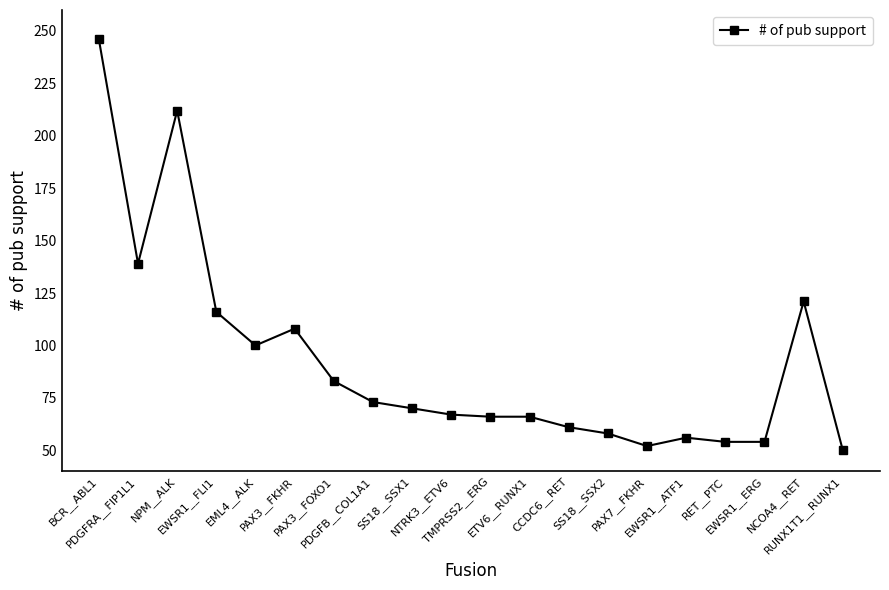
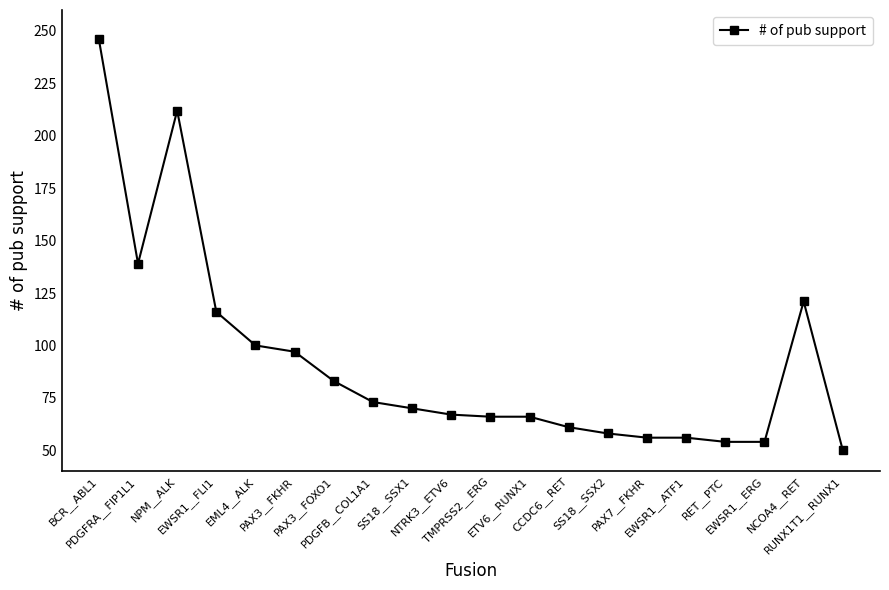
  {
    "BCR__ABL1": 246,
    "PDGFRA__FIP1L1": 139,
    "NPM__ALK": 212,
    "EWSR1__FLI1": 116,
    "EML4__ALK": 100,
-   "PAX3__FKHR": 108,
+   "PAX3__FKHR": 97,
    "PAX3__FOXO1": 83,
    "PDGFB__COL1A1": 73,
    "SS18__SSX1": 70,
    "NTRK3__ETV6": 67,
    "TMPRSS2__ERG": 66,
    "ETV6__RUNX1": 66,
    "CCDC6__RET": 61,
    "SS18__SSX2": 58,
-   "PAX7__FKHR": 52,
+   "PAX7__FKHR": 56,
    "EWSR1__ATF1": 56,
    "RET__PTC": 54,
    "EWSR1__ERG": 54,
    "NCOA4__RET": 121,
    "RUNX1T1__RUNX1": 50
  }
